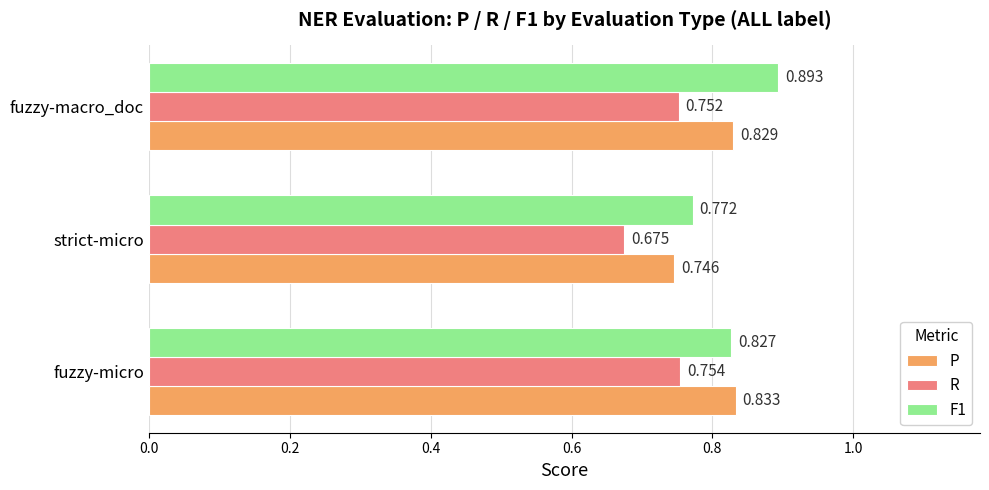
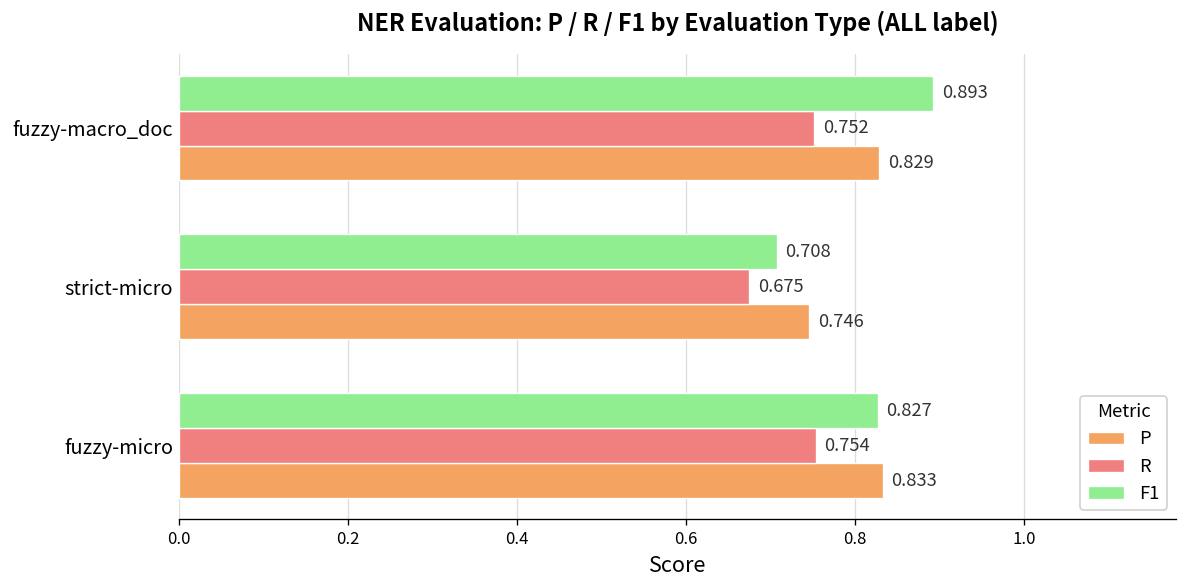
  {
    "F1": {
      "fuzzy-macro_doc": 0.893,
-     "strict-micro": 0.772,
+     "strict-micro": 0.708,
      "fuzzy-micro": 0.827
    }
  }
